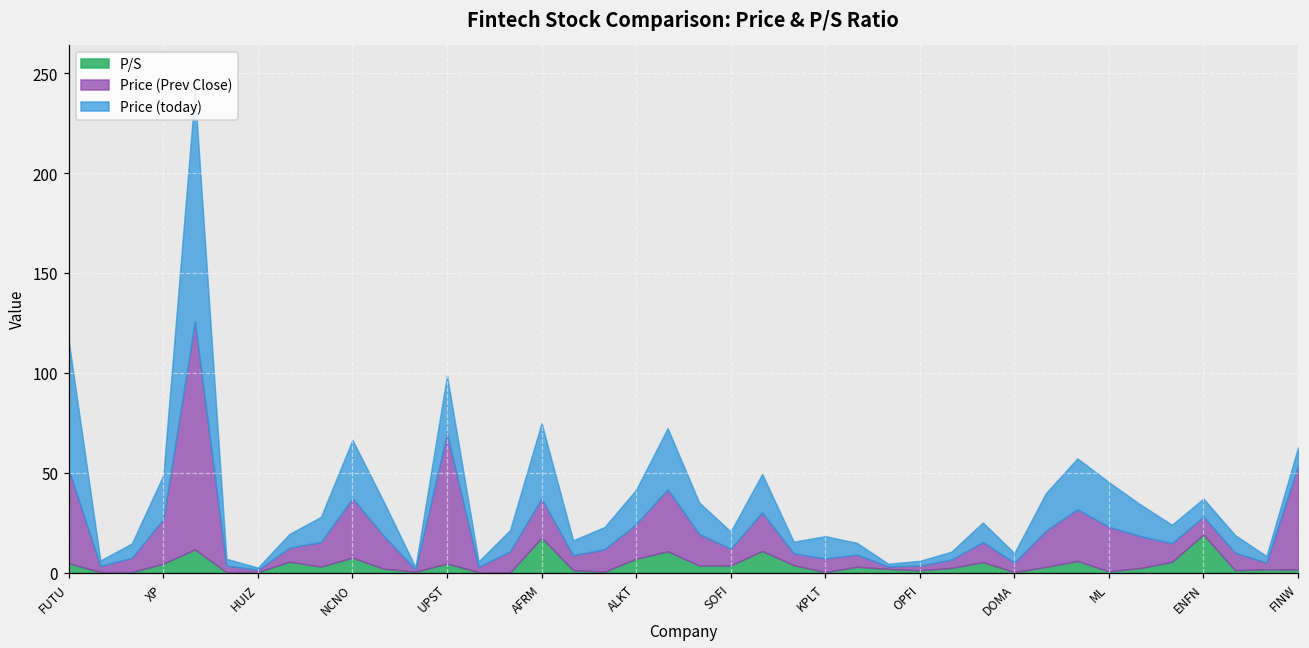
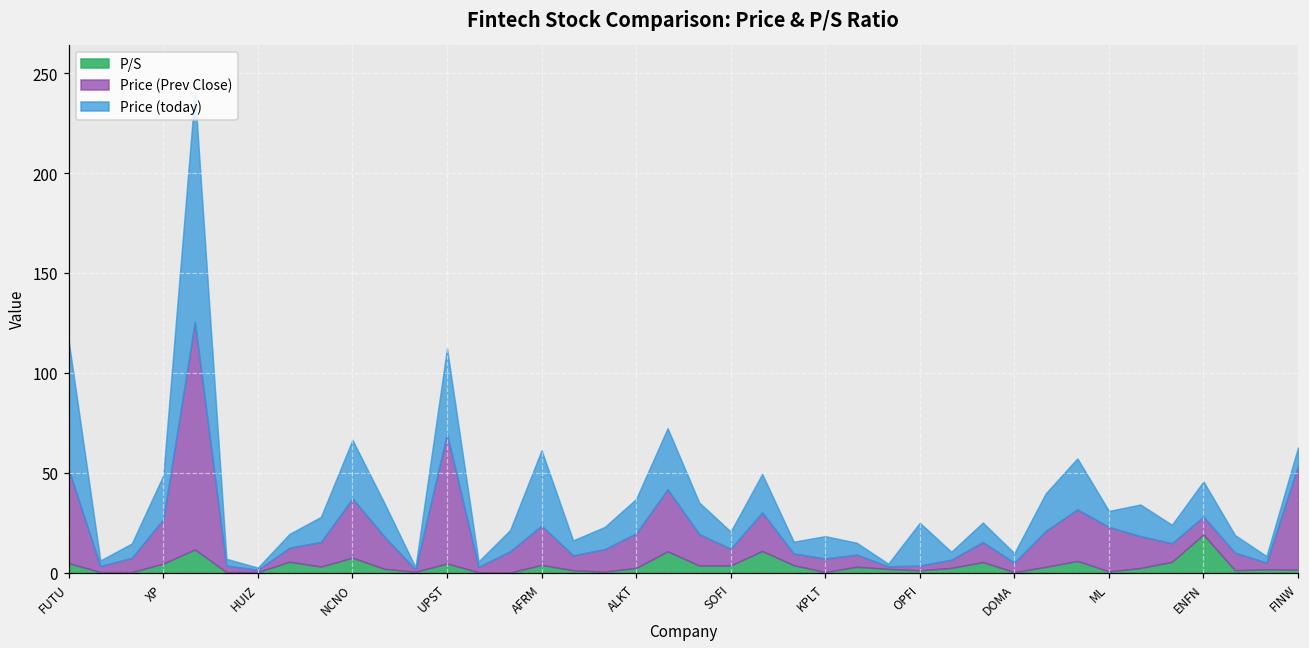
  {
    "P/S": {
      "FUTU": 5,
      "XP": 4,
      "NCNO": 7,
      "UPST": 5,
-     "AFRM": 17,
-     "ALKT": 7,
+     "AFRM": 4,
+     "ALKT": 2,
      "SOFI": 4,
      "ENFN": 19,
      "FINW": 1
    },
    "Price (Prev Close)": {
      "FUTU": 47,
      "XP": 22,
      "NCNO": 30,
      "UPST": 65,
      "AFRM": 20,
      "ALKT": 17,
      "SOFI": 8,
      "KPLT": 7,
      "OPFI": 2,
      "DOMA": 5,
      "ML": 22,
      "ENFN": 9,
      "FINW": 52
    },
    "Price (today)": {
      "FUTU": 64,
      "XP": 22,
      "NCNO": 29,
-     "UPST": 29,
+     "UPST": 43,
      "AFRM": 38,
      "ALKT": 17,
      "SOFI": 9,
      "KPLT": 11,
-     "OPFI": 2,
+     "OPFI": 21,
      "DOMA": 5,
-     "ML": 22,
-     "ENFN": 9,
+     "ML": 8,
+     "ENFN": 18,
      "FINW": 9
    }
  }
